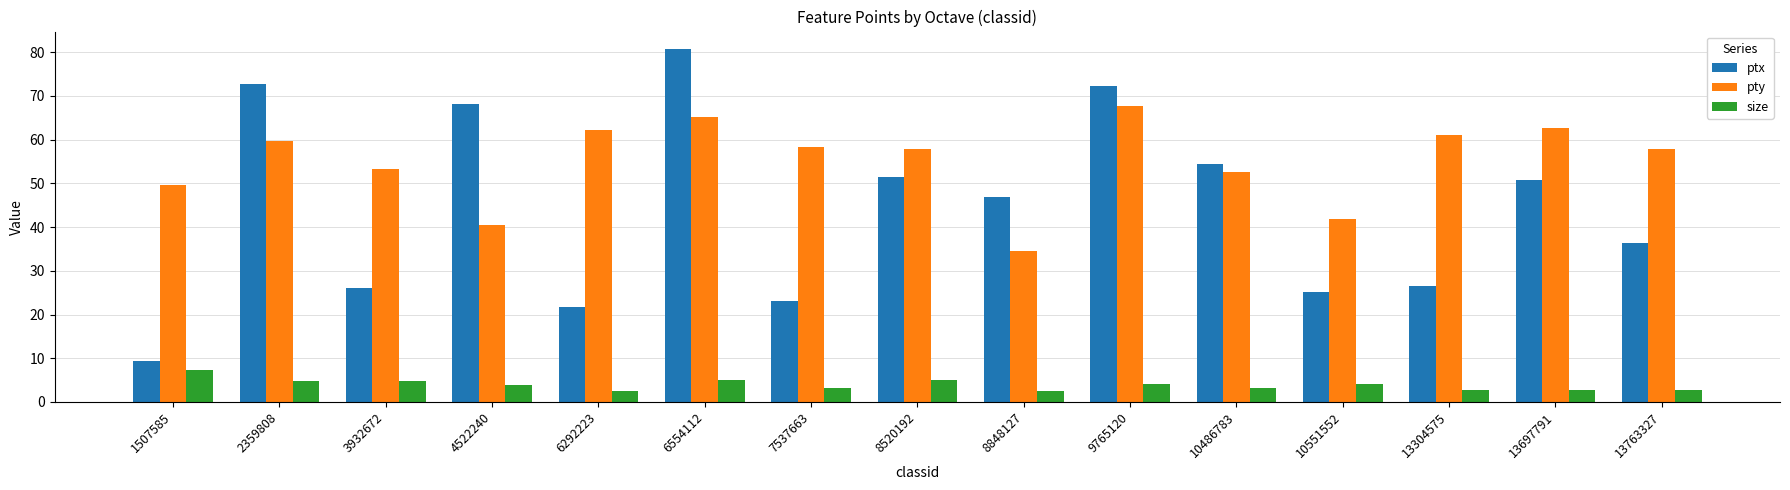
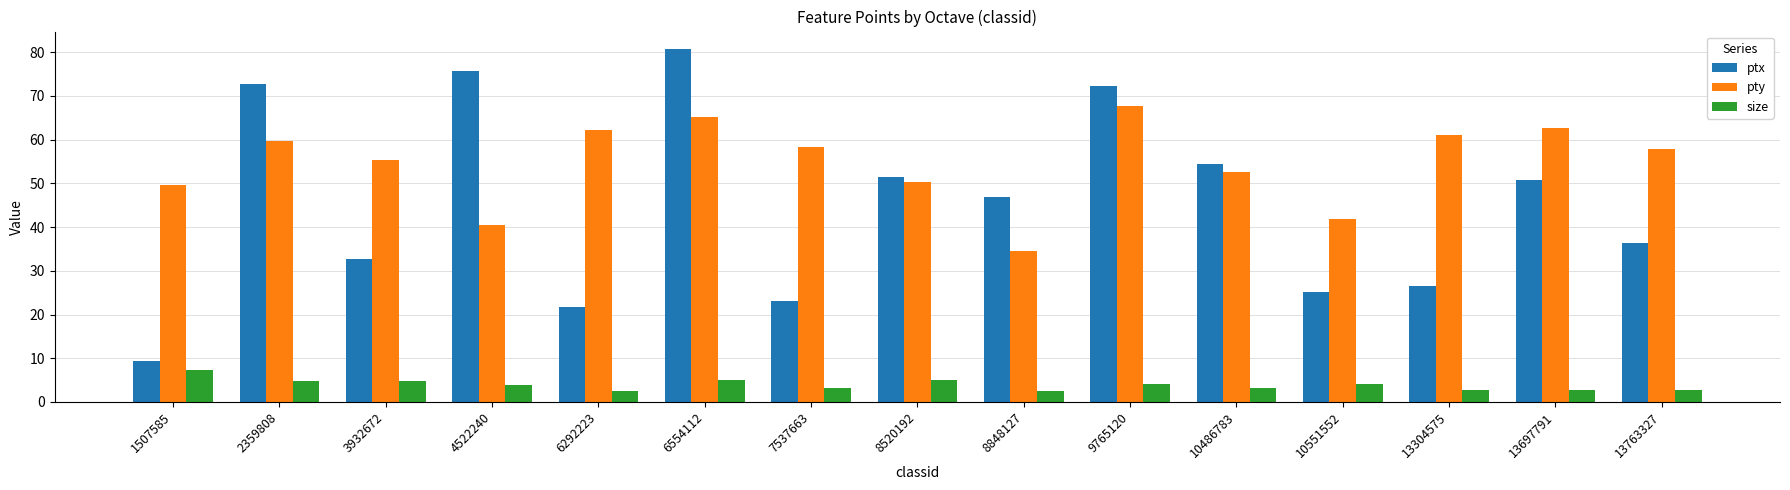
  {
    "ptx": {
      "1507585": 9,
      "2359808": 73,
-     "3932672": 26,
-     "4522240": 68,
+     "3932672": 33,
+     "4522240": 76,
      "6292223": 22,
      "6554112": 81,
      "7537663": 23,
      "8520192": 51,
      "8848127": 47,
      "9765120": 72,
      "10486783": 54,
      "10551552": 25,
      "13304575": 27,
      "13697791": 51,
      "13763327": 36
    },
    "pty": {
      "1507585": 50,
      "2359808": 60,
-     "3932672": 53,
+     "3932672": 55,
      "4522240": 40,
      "6292223": 62,
      "6554112": 65,
      "7537663": 58,
-     "8520192": 58,
+     "8520192": 50,
      "8848127": 35,
      "9765120": 68,
      "10486783": 53,
      "10551552": 42,
      "13304575": 61,
      "13697791": 63,
      "13763327": 58
    },
    "size": {
      "1507585": 7,
      "2359808": 5,
      "3932672": 5,
      "4522240": 4,
      "6292223": 2,
      "6554112": 5,
      "7537663": 3,
      "8520192": 5,
      "8848127": 3,
      "9765120": 4,
      "10486783": 3,
      "10551552": 4,
      "13304575": 3,
      "13697791": 3,
      "13763327": 3
    }
  }
